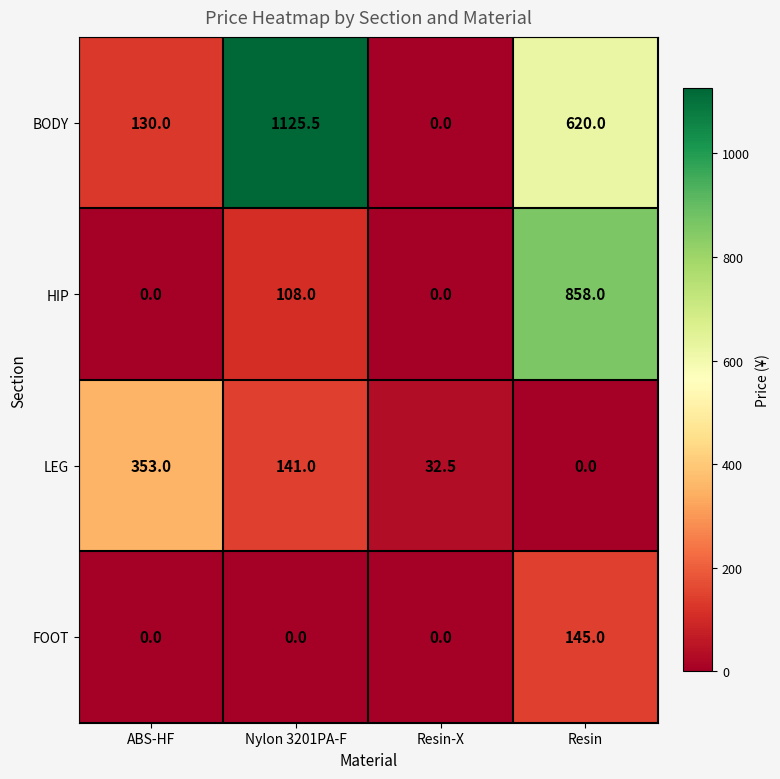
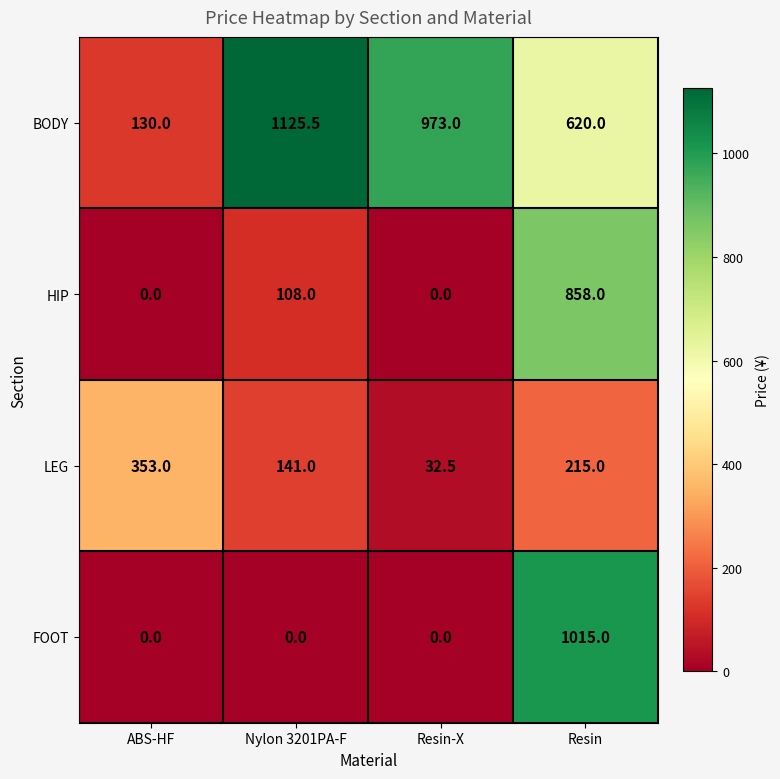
  {
    "BODY": {
      "ABS-HF": 130.0,
      "Nylon 3201PA-F": 1125.5,
-     "Resin-X": 0.0,
+     "Resin-X": 973.0,
      "Resin": 620.0
    },
    "HIP": {
      "ABS-HF": 0.0,
      "Nylon 3201PA-F": 108.0,
      "Resin-X": 0.0,
      "Resin": 858.0
    },
    "LEG": {
      "ABS-HF": 353.0,
      "Nylon 3201PA-F": 141.0,
      "Resin-X": 32.5,
-     "Resin": 0.0
+     "Resin": 215.0
    },
    "FOOT": {
      "ABS-HF": 0.0,
      "Nylon 3201PA-F": 0.0,
      "Resin-X": 0.0,
-     "Resin": 145.0
+     "Resin": 1015.0
    }
  }
